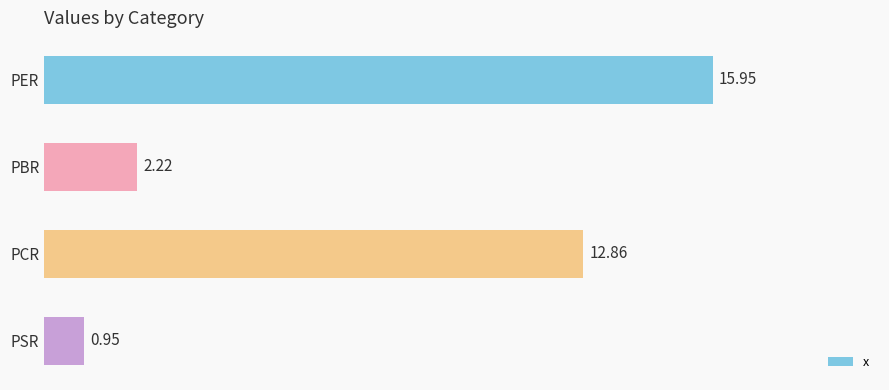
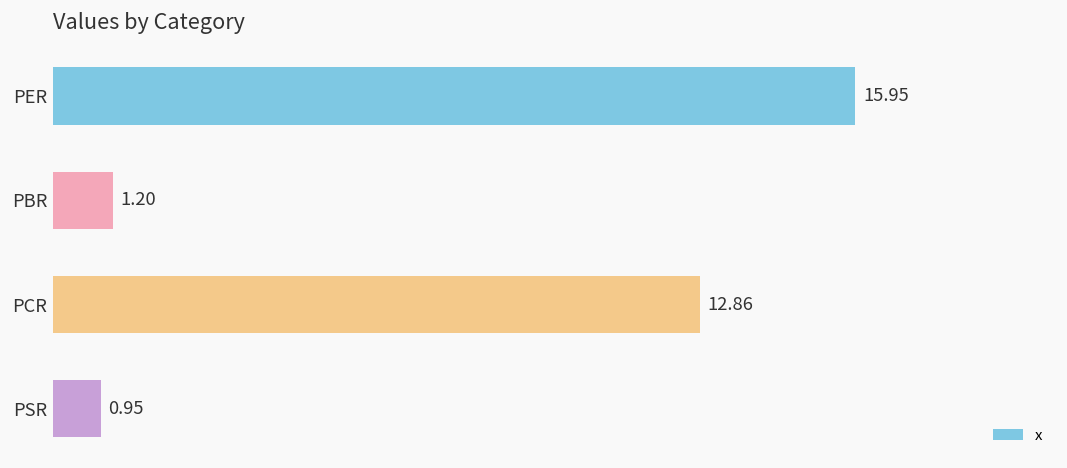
  {
    "PER": 15.95,
-   "PBR": 2.22,
+   "PBR": 1.20,
    "PCR": 12.86,
    "PSR": 0.95
  }
